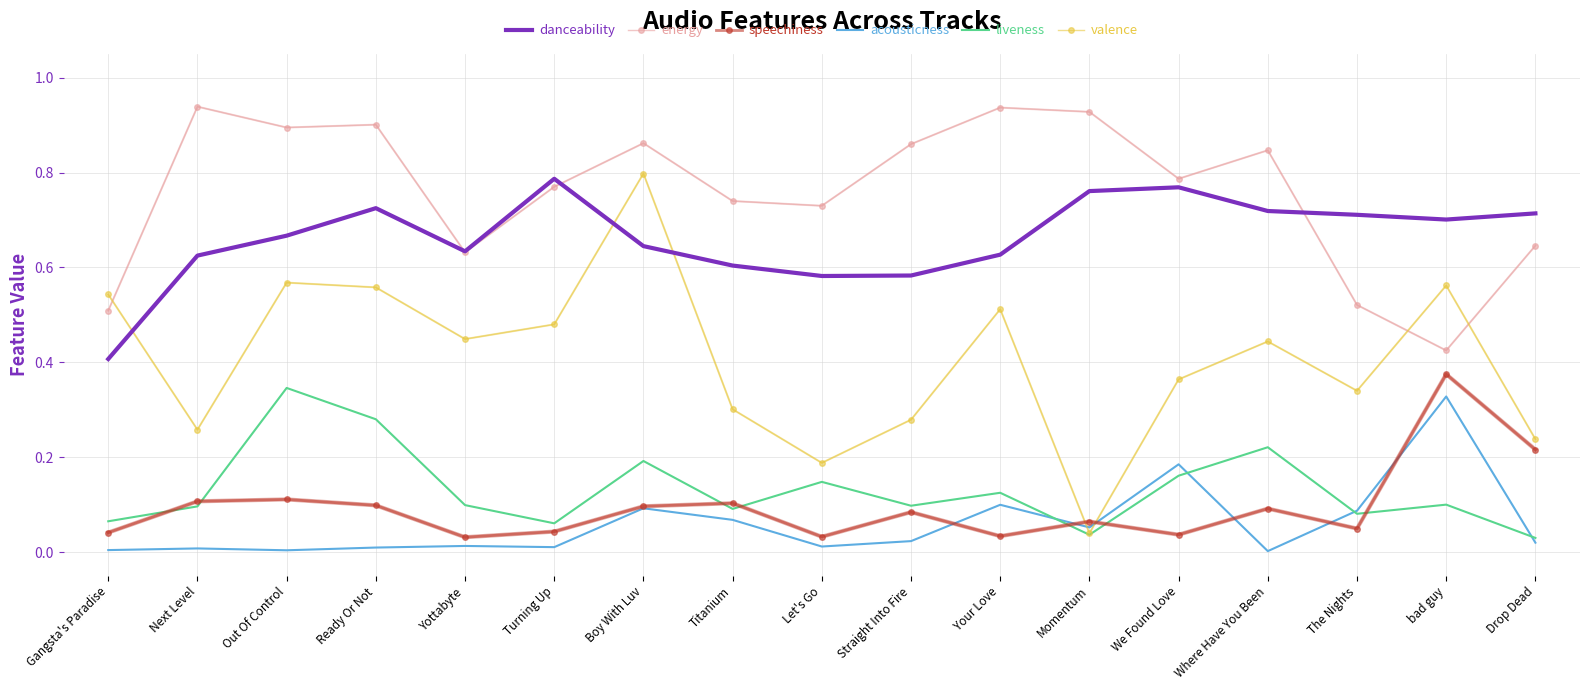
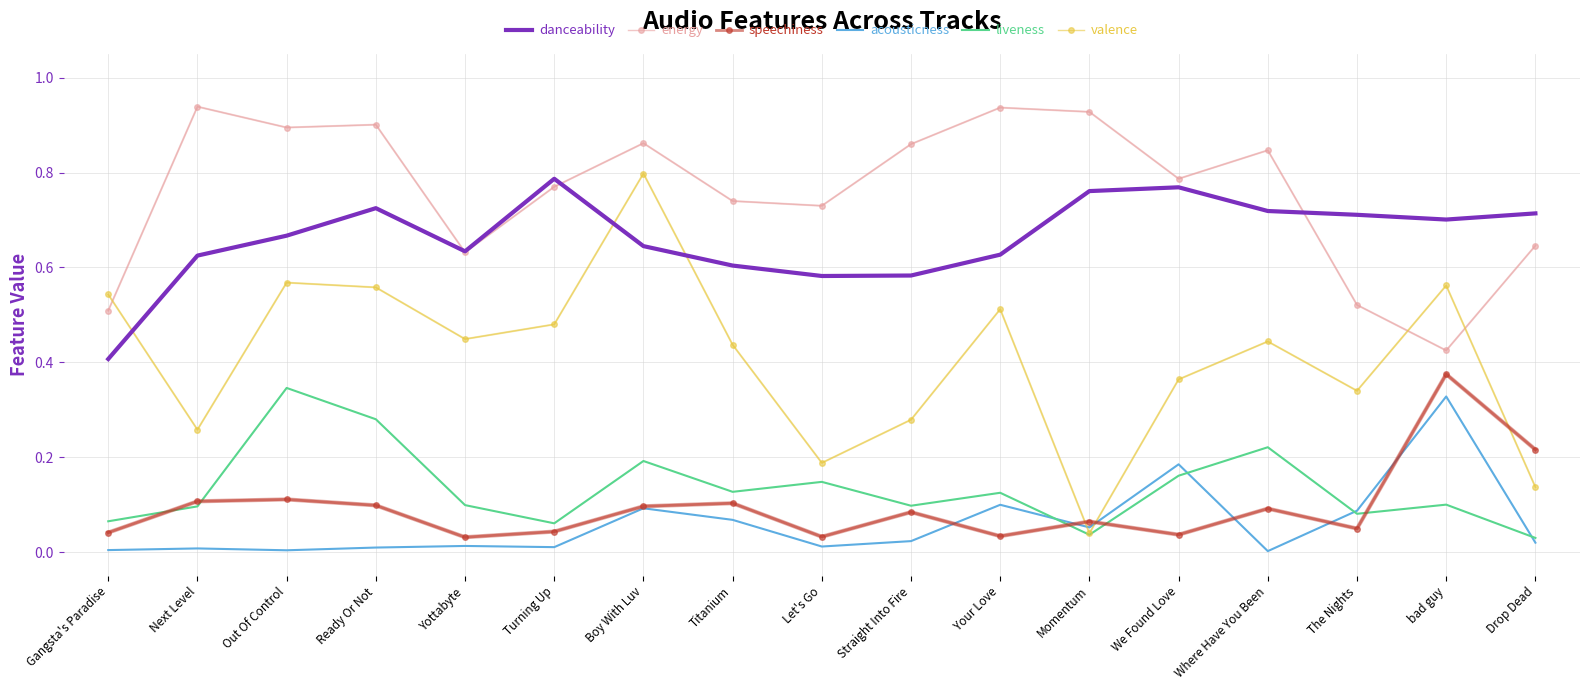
  {
    "danceability": {
      "Gangsta's Paradise": 0.41,
      "Next Level": 0.63,
      "Out Of Control": 0.67,
      "Ready Or Not": 0.73,
      "Turning Up": 0.79,
      "Boy With Luv": 0.65,
      "Titanium": 0.60,
      "Let's Go": 0.58,
      "Straight Into Fire": 0.58,
      "Your Love": 0.63,
      "Momentum": 0.76,
      "We Found Love": 0.77,
      "Where Have You Been": 0.72,
      "The Nights": 0.71,
      "bad guy": 0.70,
      "Drop Dead": 0.71
    },
    "energy": {
      "Gangsta's Paradise": 0.51,
      "Next Level": 0.94,
      "Out Of Control": 0.90,
      "Ready Or Not": 0.90,
      "Turning Up": 0.77,
      "Boy With Luv": 0.86,
      "Titanium": 0.74,
      "Let's Go": 0.73,
      "Straight Into Fire": 0.86,
      "Your Love": 0.94,
      "Momentum": 0.93,
      "We Found Love": 0.79,
      "Where Have You Been": 0.85,
      "The Nights": 0.52,
      "bad guy": 0.43,
      "Drop Dead": 0.65
    },
    "speechiness": {
      "Gangsta's Paradise": 0.04,
      "Next Level": 0.11,
      "Out Of Control": 0.11,
      "Ready Or Not": 0.10,
      "Yottabyte": 0.03,
      "Turning Up": 0.04,
      "Titanium": 0.10,
      "Let's Go": 0.03,
      "Straight Into Fire": 0.08,
      "Your Love": 0.03,
      "Momentum": 0.06,
      "We Found Love": 0.04,
      "Where Have You Been": 0.09,
      "The Nights": 0.05,
      "bad guy": 0.38,
      "Drop Dead": 0.22
    },
    "acousticness": {
      "Gangsta's Paradise": 0.00,
      "Next Level": 0.01,
      "Out Of Control": 0.00,
      "Ready Or Not": 0.01,
      "Yottabyte": 0.01,
      "Turning Up": 0.01,
      "Titanium": 0.07,
      "Let's Go": 0.01,
      "Straight Into Fire": 0.02,
      "Your Love": 0.10,
      "Momentum": 0.05,
      "We Found Love": 0.19,
      "Where Have You Been": 0.00,
      "The Nights": 0.09,
      "bad guy": 0.33,
      "Drop Dead": 0.02
    },
    "liveness": {
      "Gangsta's Paradise": 0.06,
      "Next Level": 0.10,
      "Out Of Control": 0.35,
      "Ready Or Not": 0.28,
      "Yottabyte": 0.10,
      "Turning Up": 0.06,
      "Boy With Luv": 0.19,
-     "Titanium": 0.09,
+     "Titanium": 0.13,
      "Let's Go": 0.15,
      "Straight Into Fire": 0.10,
      "Your Love": 0.13,
      "We Found Love": 0.16,
      "Where Have You Been": 0.22,
      "The Nights": 0.08,
      "bad guy": 0.10,
      "Drop Dead": 0.03
    },
    "valence": {
      "Gangsta's Paradise": 0.54,
      "Next Level": 0.26,
      "Out Of Control": 0.57,
      "Ready Or Not": 0.56,
      "Yottabyte": 0.45,
      "Turning Up": 0.48,
      "Boy With Luv": 0.80,
-     "Titanium": 0.30,
+     "Titanium": 0.44,
      "Let's Go": 0.19,
      "Straight Into Fire": 0.28,
      "Your Love": 0.51,
      "We Found Love": 0.36,
      "Where Have You Been": 0.44,
      "The Nights": 0.34,
      "bad guy": 0.56,
-     "Drop Dead": 0.24
+     "Drop Dead": 0.14
    }
  }
